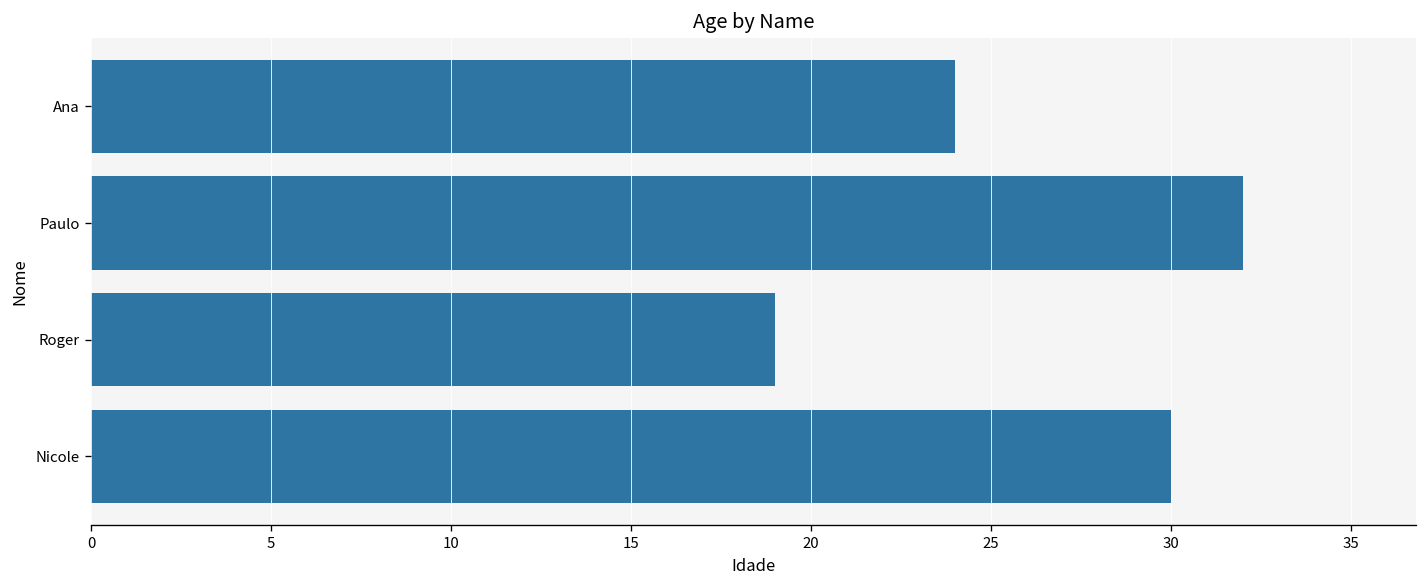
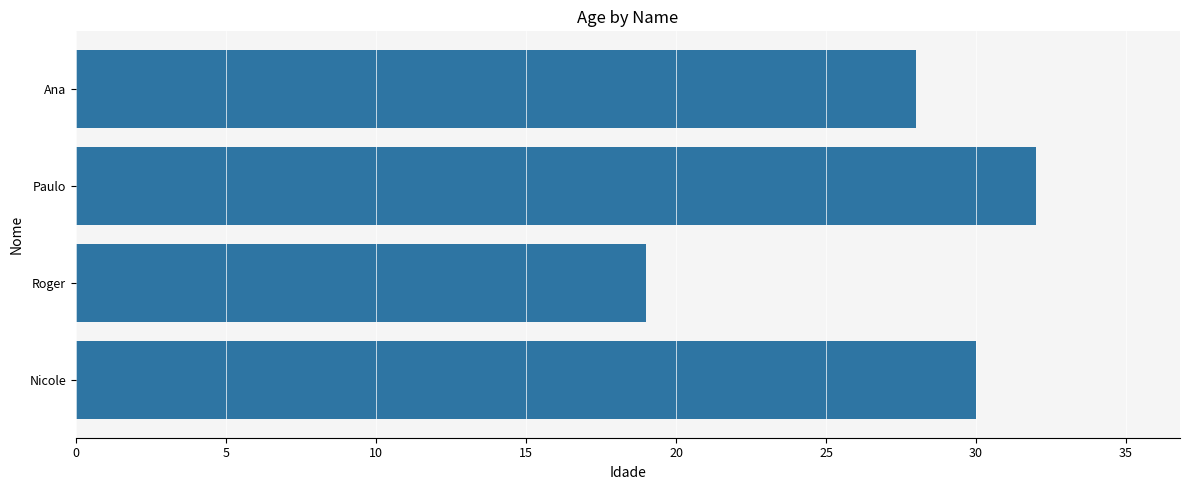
  {
-   "Ana": 24,
+   "Ana": 28,
    "Paulo": 32,
    "Roger": 19,
    "Nicole": 30
  }
